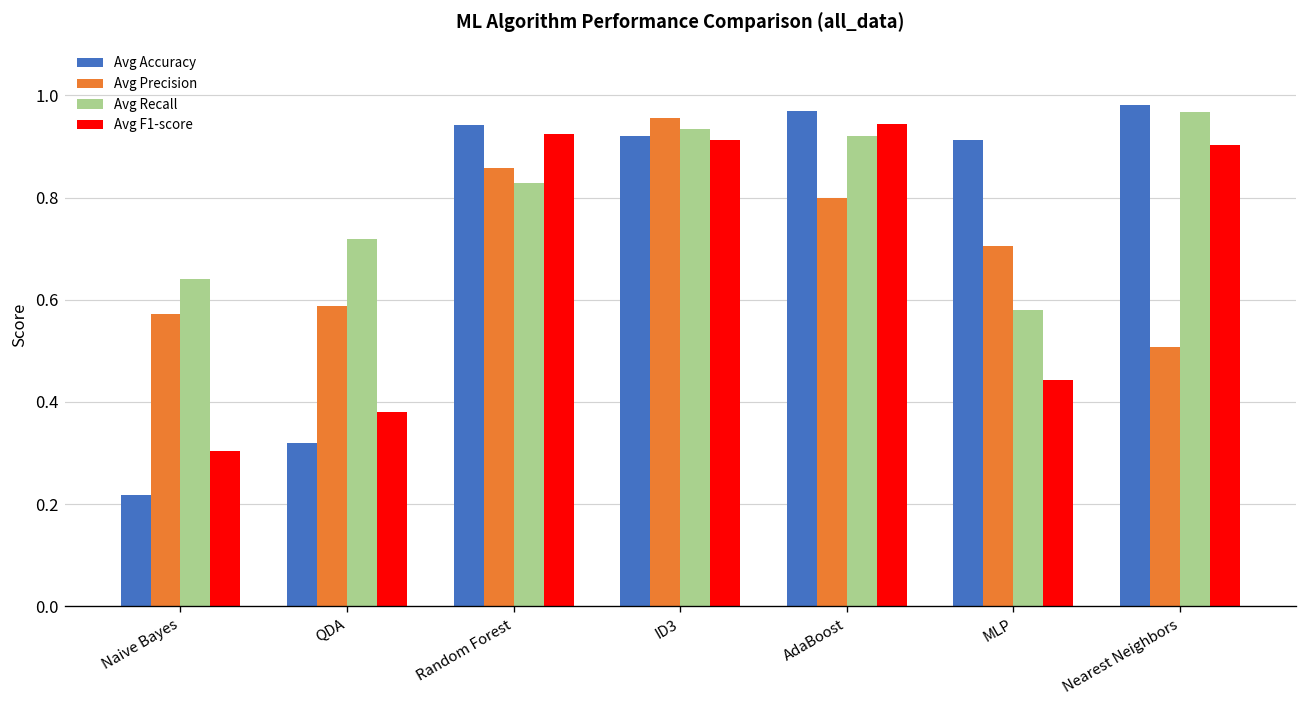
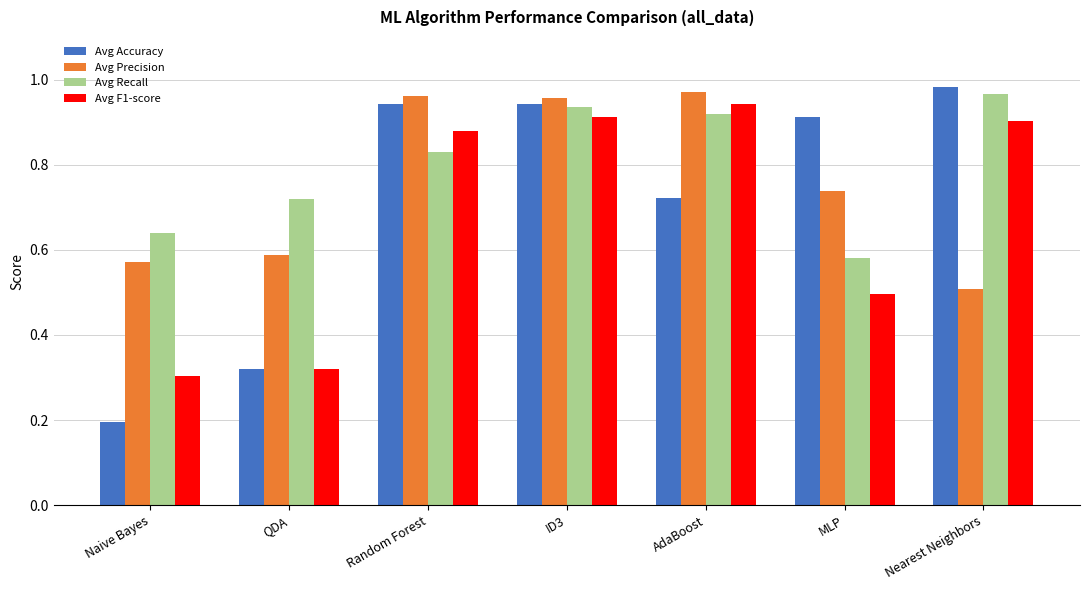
  {
    "Avg Accuracy": {
-     "Naive Bayes": 0.22,
+     "Naive Bayes": 0.20,
      "QDA": 0.32,
      "Random Forest": 0.94,
-     "ID3": 0.92,
-     "AdaBoost": 0.97,
+     "ID3": 0.94,
+     "AdaBoost": 0.72,
      "MLP": 0.91,
      "Nearest Neighbors": 0.98
    },
    "Avg Precision": {
      "Naive Bayes": 0.57,
      "QDA": 0.59,
-     "Random Forest": 0.86,
+     "Random Forest": 0.96,
      "ID3": 0.96,
-     "AdaBoost": 0.80,
-     "MLP": 0.70,
+     "AdaBoost": 0.97,
+     "MLP": 0.74,
      "Nearest Neighbors": 0.51
    },
    "Avg Recall": {
      "Naive Bayes": 0.64,
      "QDA": 0.72,
      "Random Forest": 0.83,
      "ID3": 0.93,
      "AdaBoost": 0.92,
      "MLP": 0.58,
      "Nearest Neighbors": 0.97
    },
    "Avg F1-score": {
      "Naive Bayes": 0.30,
-     "QDA": 0.38,
-     "Random Forest": 0.93,
+     "QDA": 0.32,
+     "Random Forest": 0.88,
      "ID3": 0.91,
      "AdaBoost": 0.94,
-     "MLP": 0.44,
+     "MLP": 0.50,
      "Nearest Neighbors": 0.90
    }
  }
